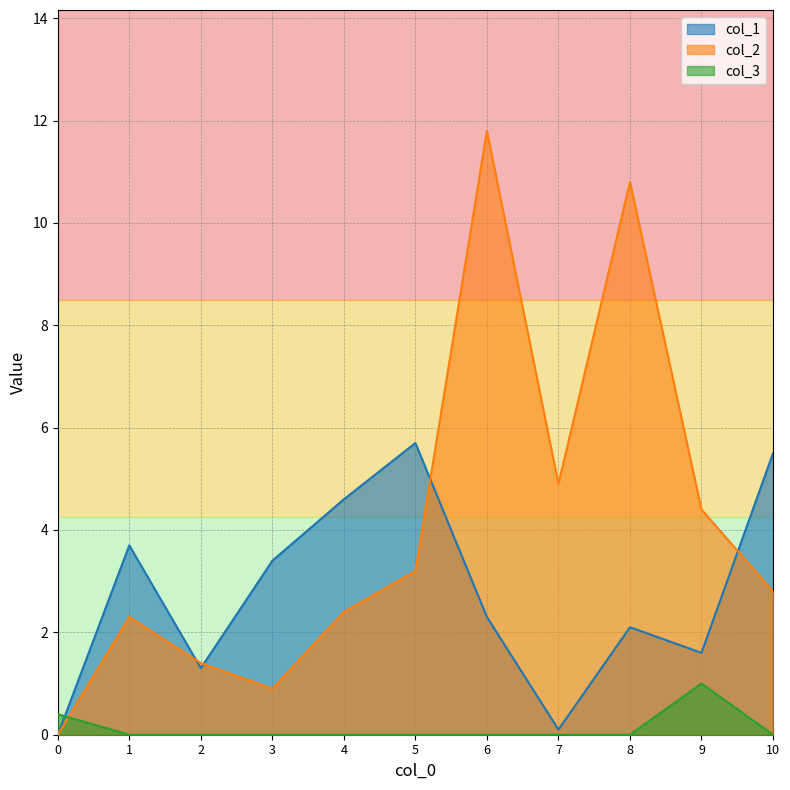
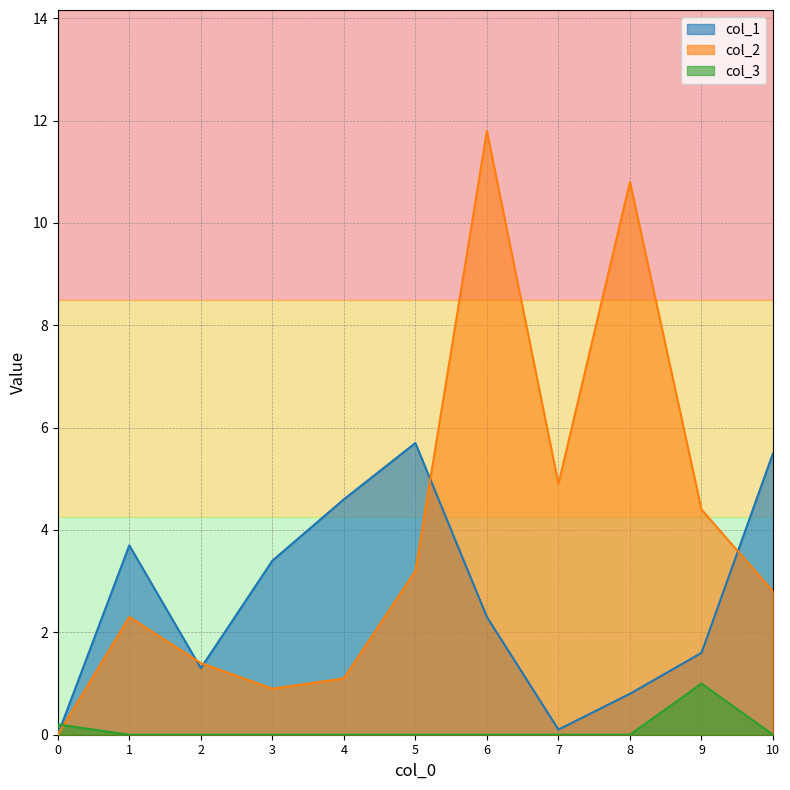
  {
    "col_1": {
      "1": 3.7,
      "2": 1.3,
      "3": 3.4,
      "4": 4.6,
      "5": 5.7,
      "6": 2.3,
      "7": 0.1,
-     "8": 2.1,
+     "8": 0.8,
      "9": 1.6,
      "10": 5.5
    },
    "col_2": {
      "1": 2.3,
      "2": 1.4,
      "3": 0.9,
-     "4": 2.4,
+     "4": 1.1,
      "5": 3.2,
      "6": 11.8,
      "7": 4.9,
      "8": 10.8,
      "9": 4.4,
      "10": 2.8
    },
    "col_3": {
-     "0": 0.4,
+     "0": 0.2,
      "1": 0.0,
      "2": 0.0,
      "3": 0.0,
      "4": 0.0,
      "5": 0.0,
      "6": 0.0,
      "7": 0.0,
      "8": 0.0,
      "9": 1.0,
      "10": 0.0
    }
  }
